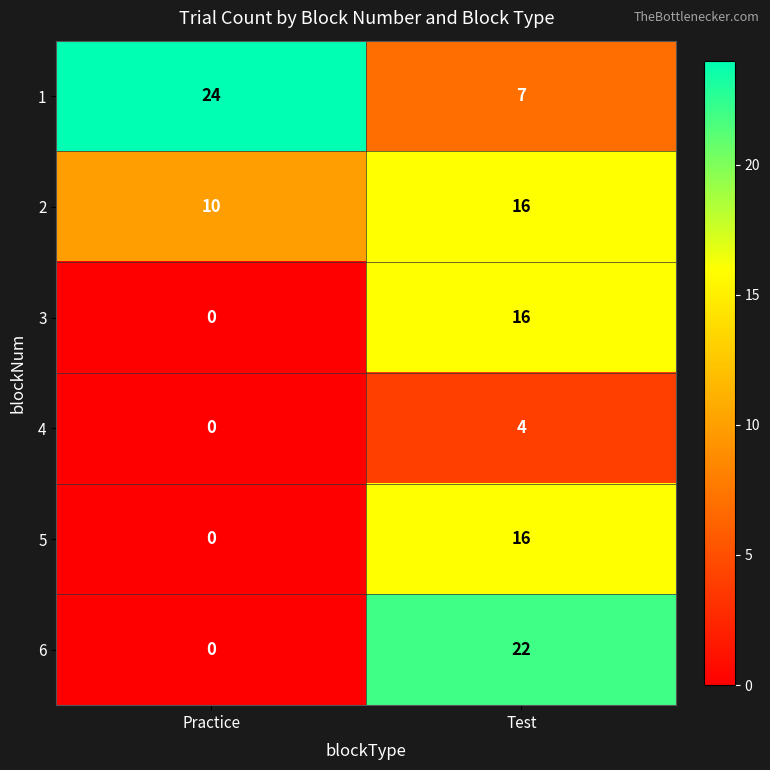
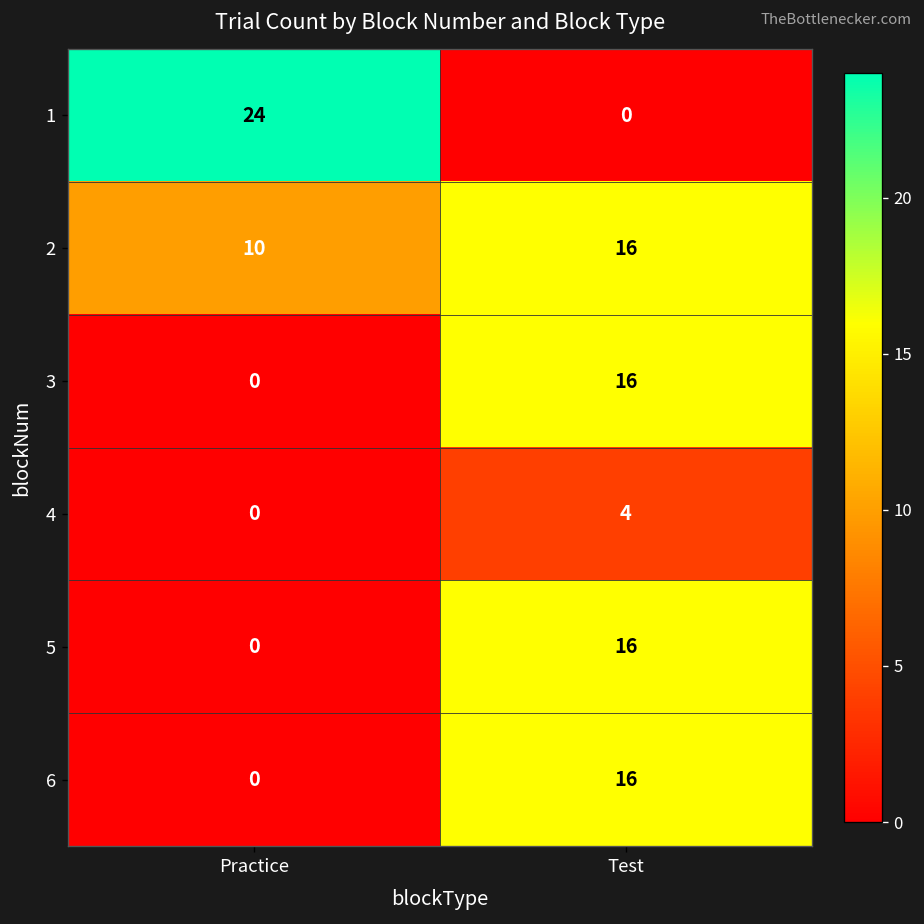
  {
    "1": {
      "Practice": 24,
-     "Test": 7
+     "Test": 0
    },
    "2": {
      "Practice": 10,
      "Test": 16
    },
    "3": {
      "Practice": 0,
      "Test": 16
    },
    "4": {
      "Practice": 0,
      "Test": 4
    },
    "5": {
      "Practice": 0,
      "Test": 16
    },
    "6": {
      "Practice": 0,
-     "Test": 22
+     "Test": 16
    }
  }
